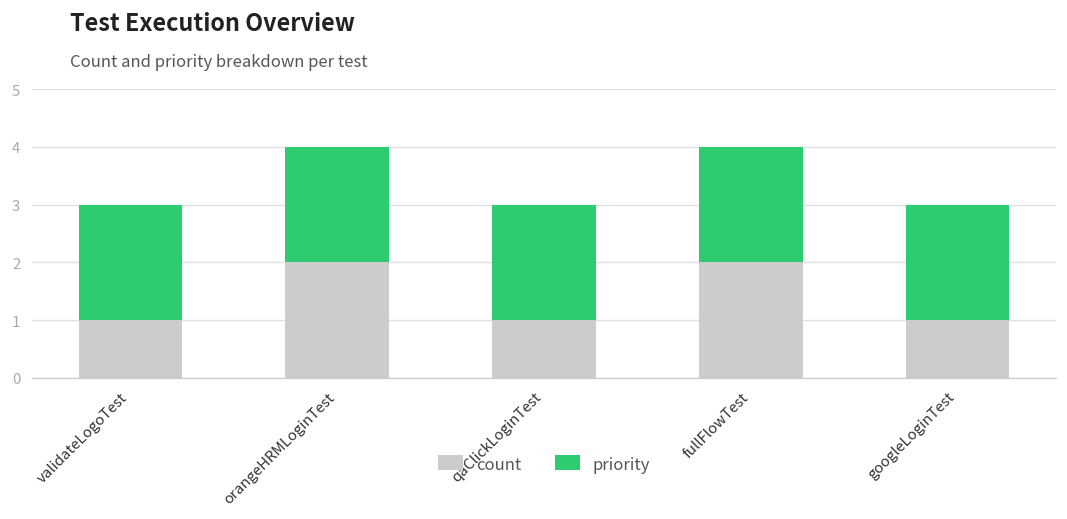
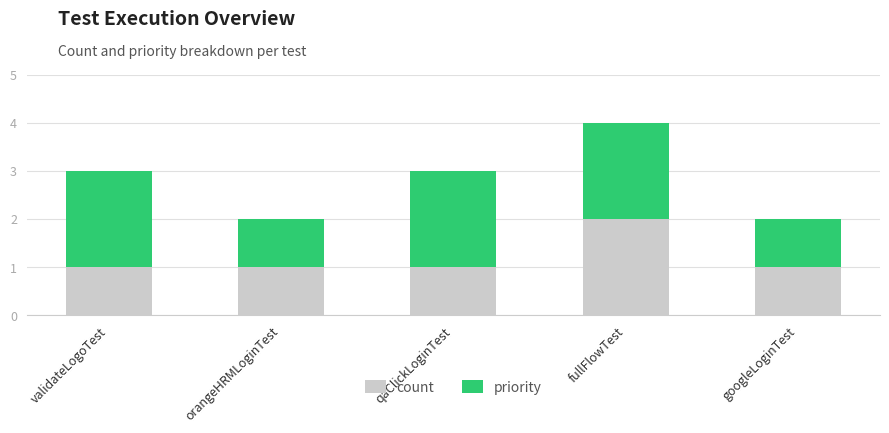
  {
    "count": {
      "validateLogoTest": 1,
-     "orangeHRMLoginTest": 2,
+     "orangeHRMLoginTest": 1,
      "qaClickLoginTest": 1,
      "fullFlowTest": 2,
      "googleLoginTest": 1
    },
    "priority": {
      "validateLogoTest": 2,
-     "orangeHRMLoginTest": 2,
+     "orangeHRMLoginTest": 1,
      "qaClickLoginTest": 2,
      "fullFlowTest": 2,
-     "googleLoginTest": 2
+     "googleLoginTest": 1
    }
  }
